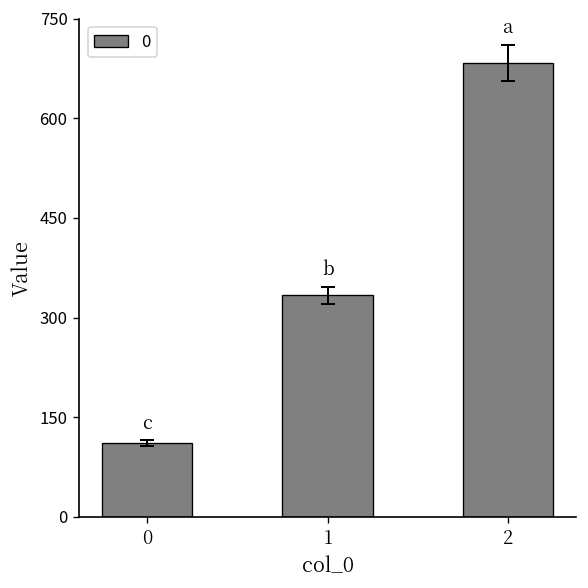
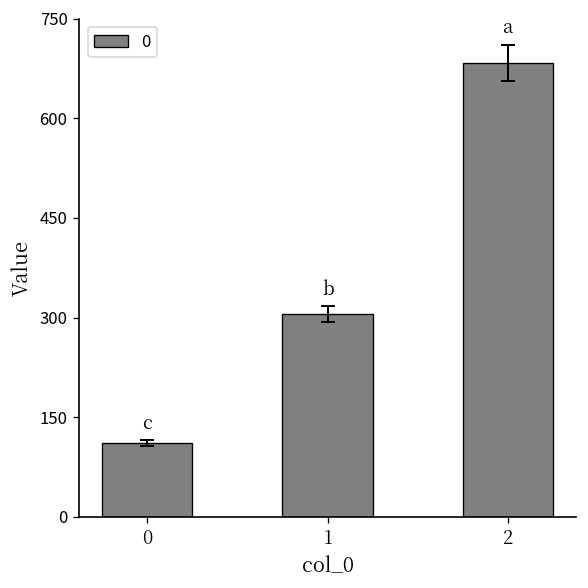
  {
    "0": {
      "0": 110,
-     "1": 330,
+     "1": 310,
      "2": 680
    }
  }
